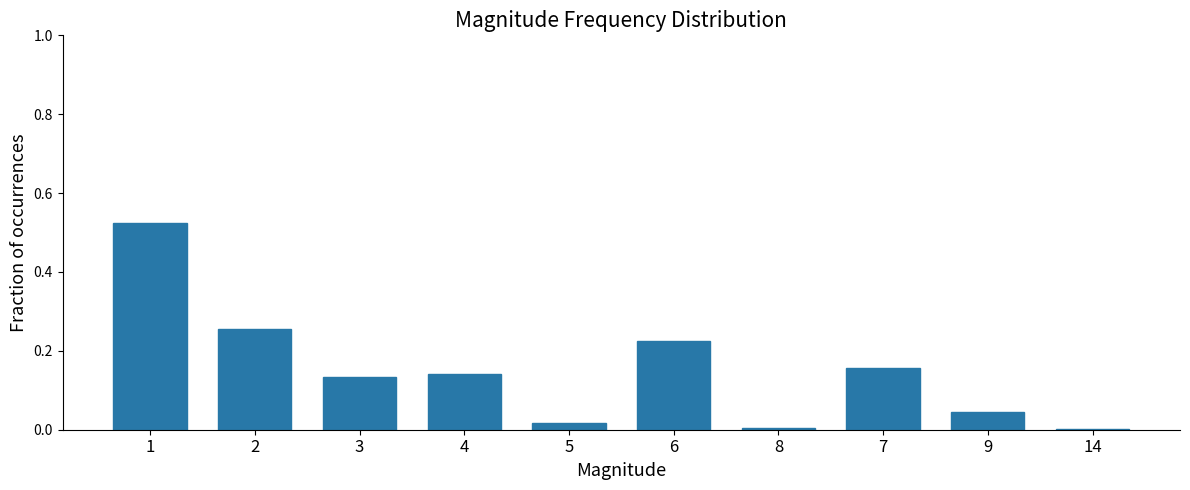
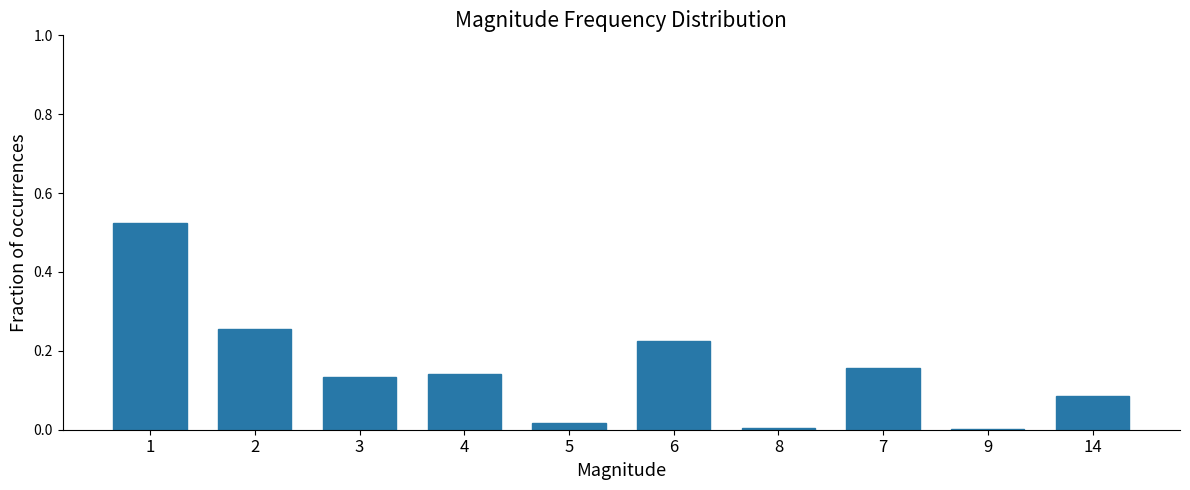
  {
    "1": 0.52,
    "2": 0.25,
    "3": 0.13,
    "4": 0.14,
    "5": 0.02,
    "6": 0.23,
    "7": 0.16,
-   "9": 0.04,
-   "14": 0.00
+   "9": 0.00,
+   "14": 0.09
  }
